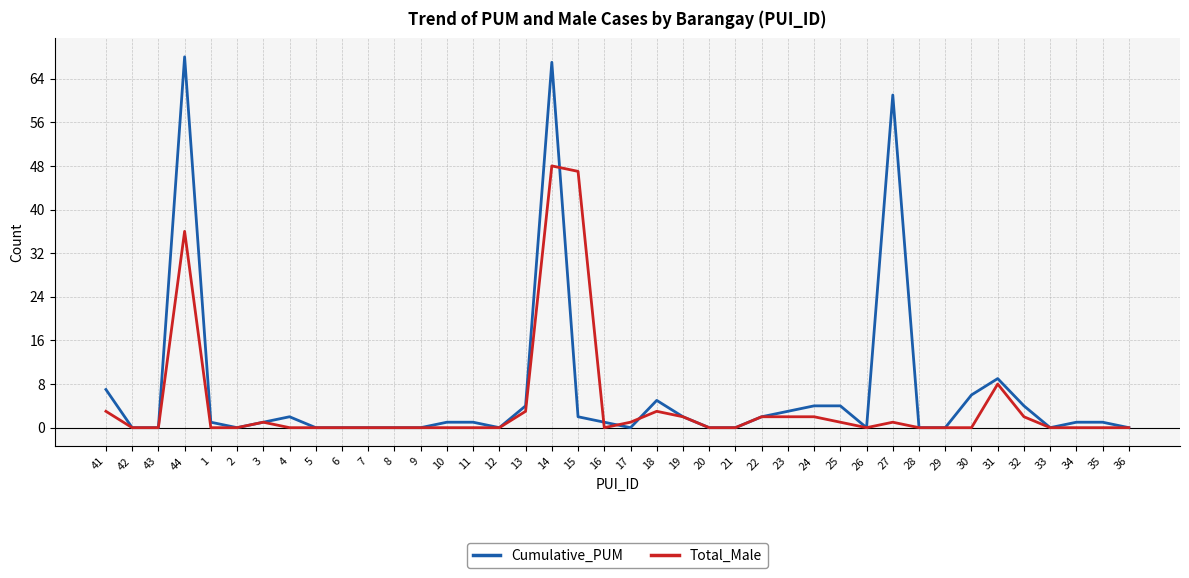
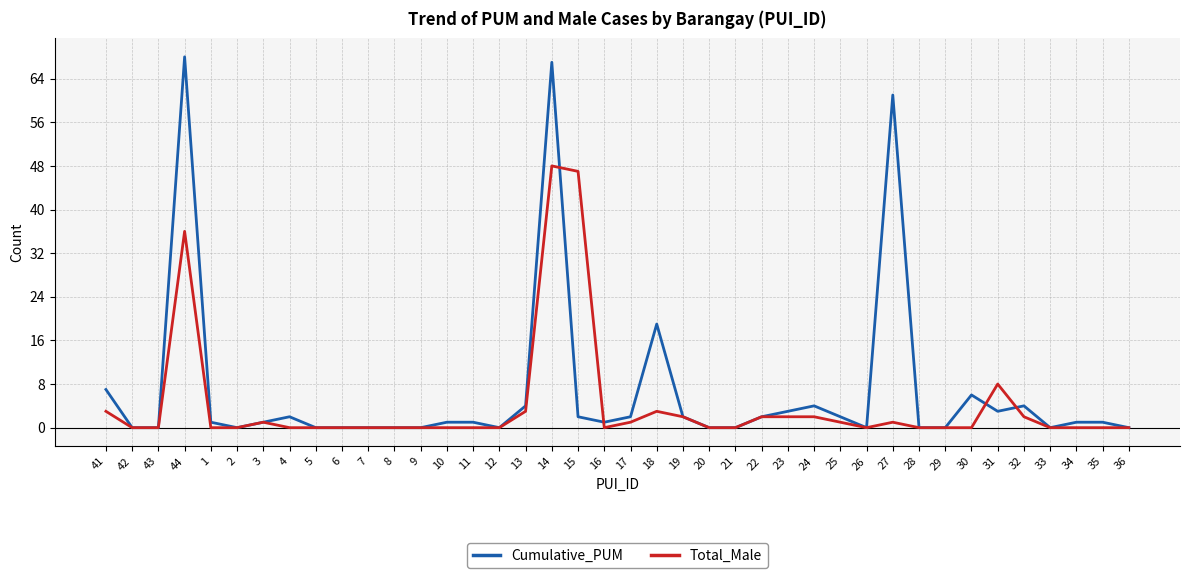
  {
    "Cumulative_PUM": {
      "41": 7,
      "44": 68,
      "1": 1,
      "4": 2,
      "10": 1,
      "11": 1,
      "13": 4,
      "14": 67,
      "15": 2,
      "16": 1,
-     "17": 0,
-     "18": 5,
+     "17": 2,
+     "18": 19,
      "23": 3,
      "24": 4,
-     "25": 4,
+     "25": 2,
      "27": 61,
      "30": 6,
-     "31": 9,
+     "31": 3,
      "32": 4,
      "34": 1,
      "35": 1
    },
    "Total_Male": {
      "41": 3,
      "44": 36,
      "1": 0,
      "4": 0,
      "10": 0,
      "11": 0,
      "13": 3,
      "14": 48,
      "15": 47,
      "16": 0,
      "17": 1,
      "18": 3,
      "23": 2,
      "24": 2,
      "25": 1,
      "27": 1,
      "30": 0,
      "31": 8,
      "32": 2,
      "34": 0,
      "35": 0
    }
  }
